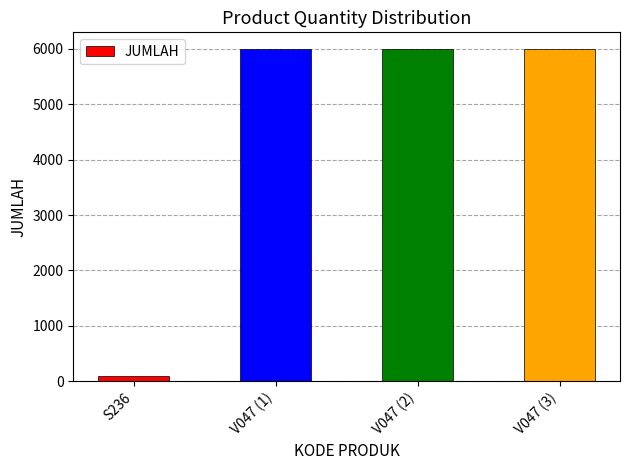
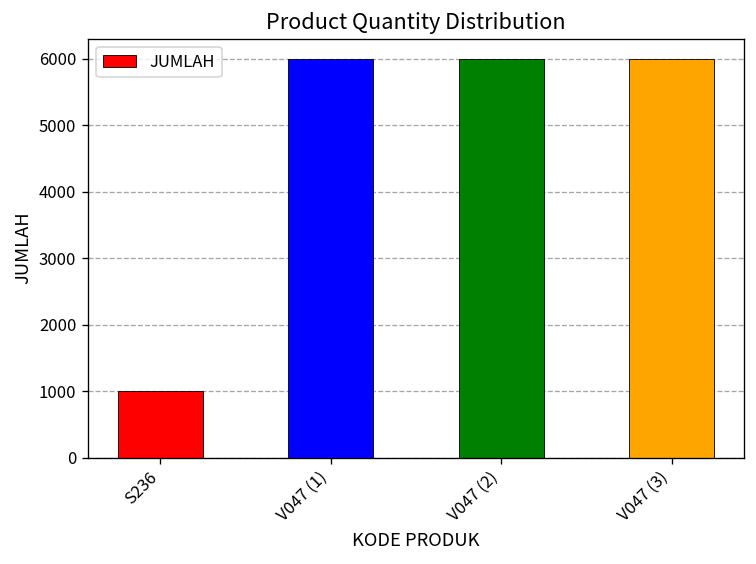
  {
-   "S236": 100,
+   "S236": 1000,
    "V047 (1)": 6000,
    "V047 (2)": 6000,
    "V047 (3)": 6000
  }
